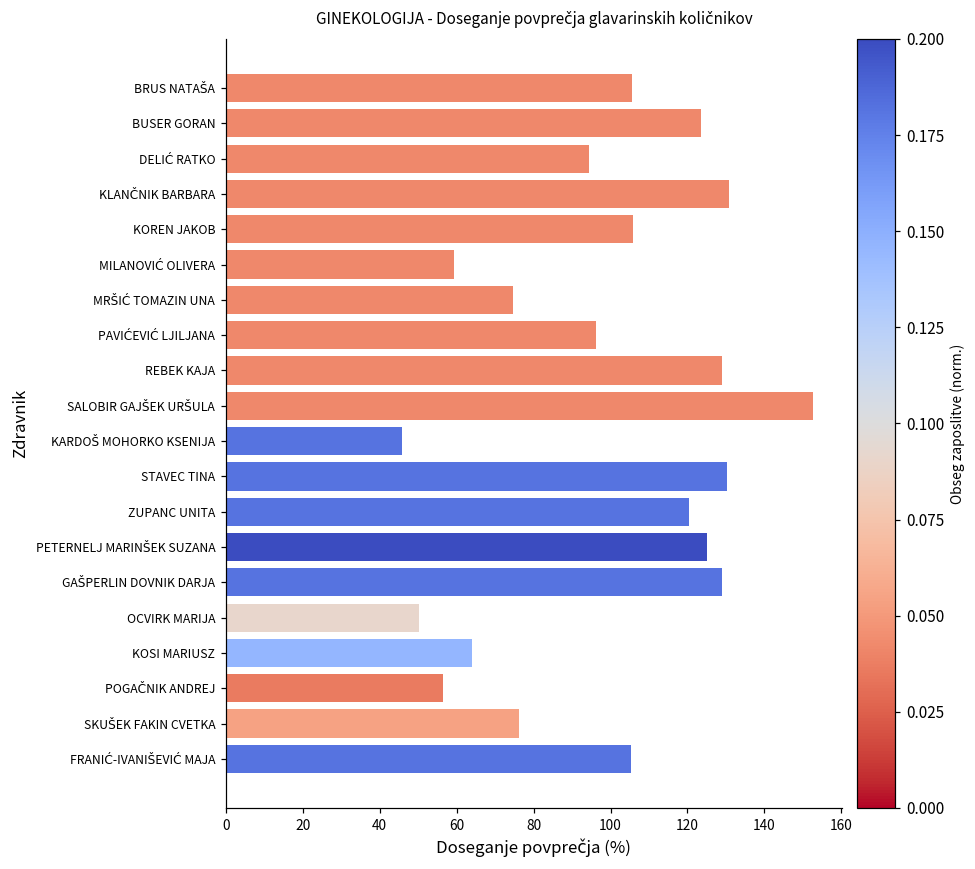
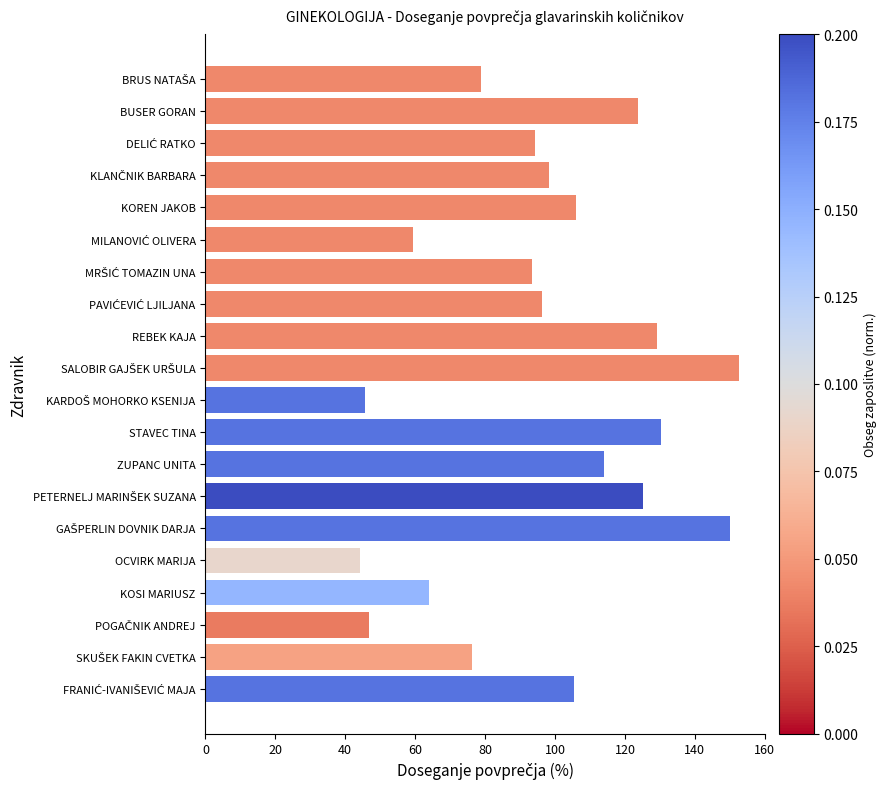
  {
-   "BRUS NATAŠA": 106,
+   "BRUS NATAŠA": 79,
    "BUSER GORAN": 124,
    "DELIĆ RATKO": 94,
-   "KLANČNIK BARBARA": 131,
+   "KLANČNIK BARBARA": 98,
    "KOREN JAKOB": 106,
    "MILANOVIĆ OLIVERA": 59,
-   "MRŠIĆ TOMAZIN UNA": 75,
+   "MRŠIĆ TOMAZIN UNA": 93,
    "PAVIĆEVIĆ LJILJANA": 96,
    "REBEK KAJA": 129,
    "SALOBIR GAJŠEK URŠULA": 153,
    "KARDOŠ MOHORKO KSENIJA": 46,
    "STAVEC TINA": 130,
-   "ZUPANC UNITA": 120,
+   "ZUPANC UNITA": 114,
    "PETERNELJ MARINŠEK SUZANA": 125,
-   "GAŠPERLIN DOVNIK DARJA": 129,
-   "OCVIRK MARIJA": 50,
+   "GAŠPERLIN DOVNIK DARJA": 150,
+   "OCVIRK MARIJA": 44,
    "KOSI MARIUSZ": 64,
-   "POGAČNIK ANDREJ": 56,
+   "POGAČNIK ANDREJ": 47,
    "SKUŠEK FAKIN CVETKA": 76,
    "FRANIĆ-IVANIŠEVIĆ MAJA": 105
  }
